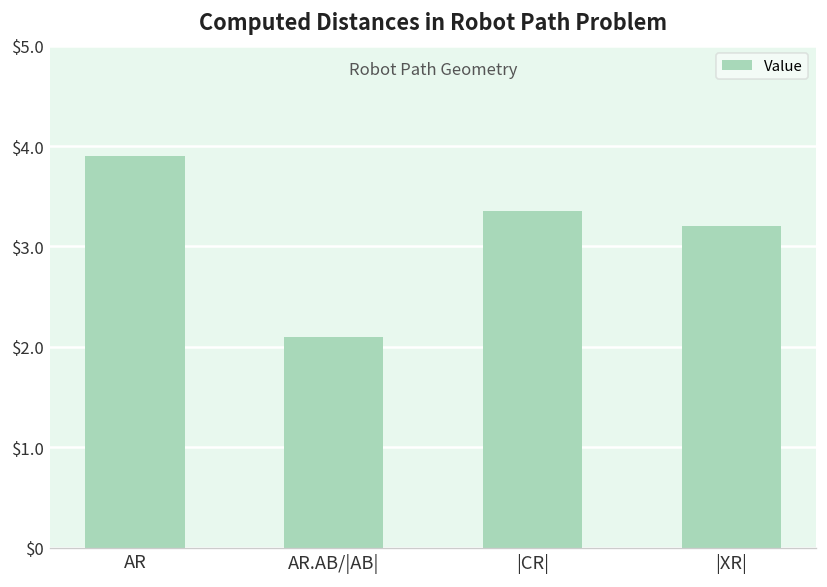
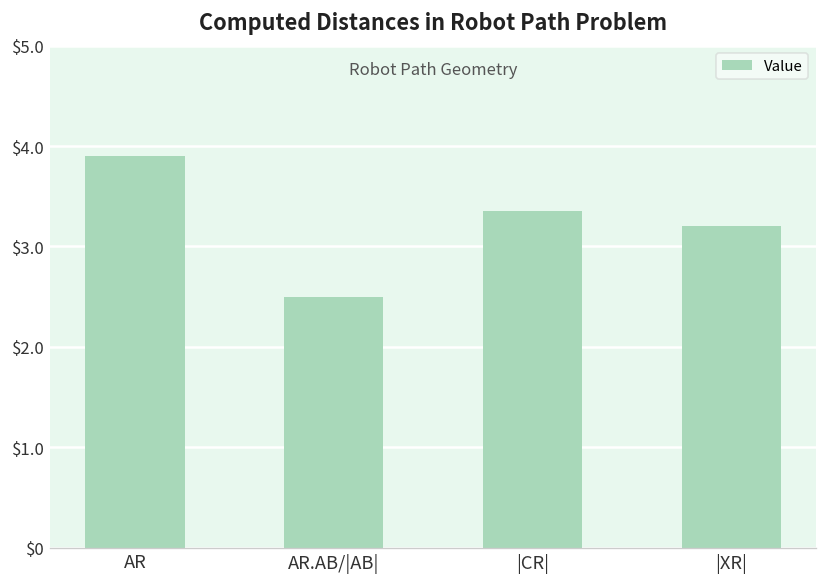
  {
    "AR": "$3.9",
-   "AR.AB/|AB|": "$2.1",
+   "AR.AB/|AB|": "$2.5",
    "|CR|": "$3.4",
    "|XR|": "$3.2"
  }
